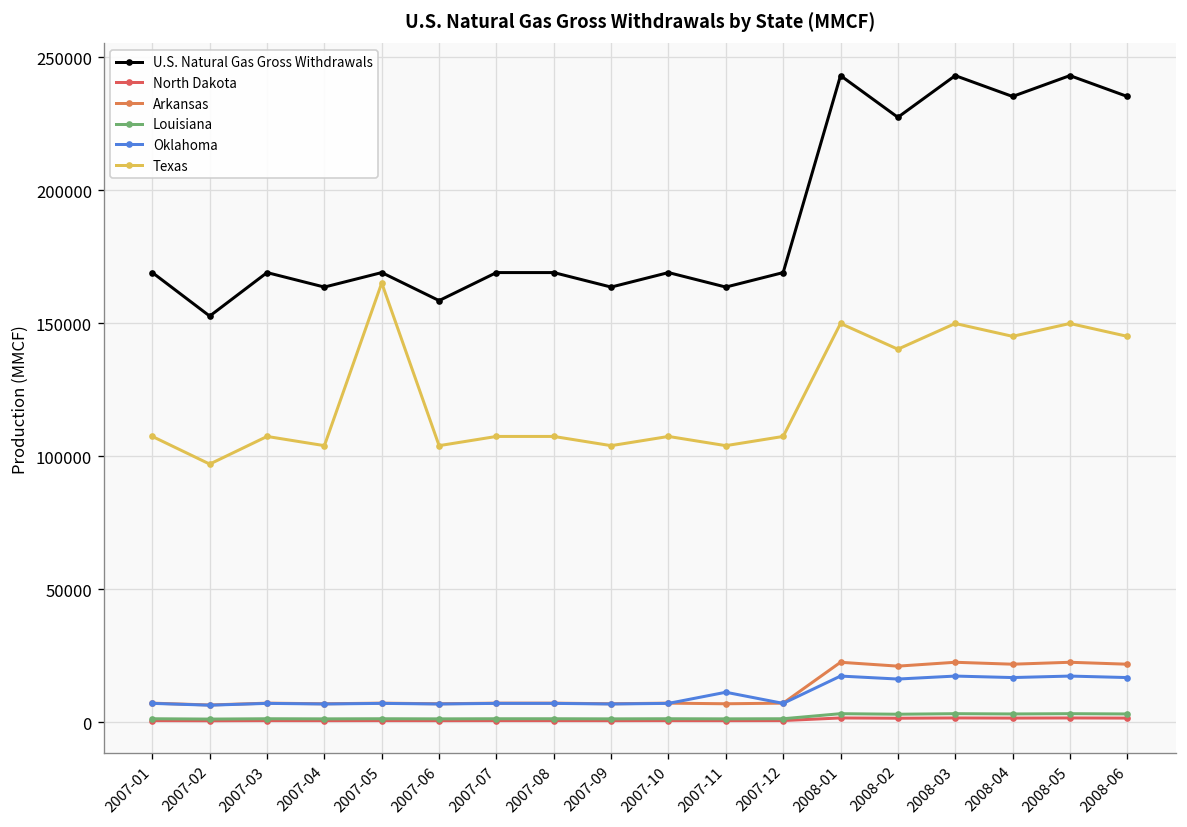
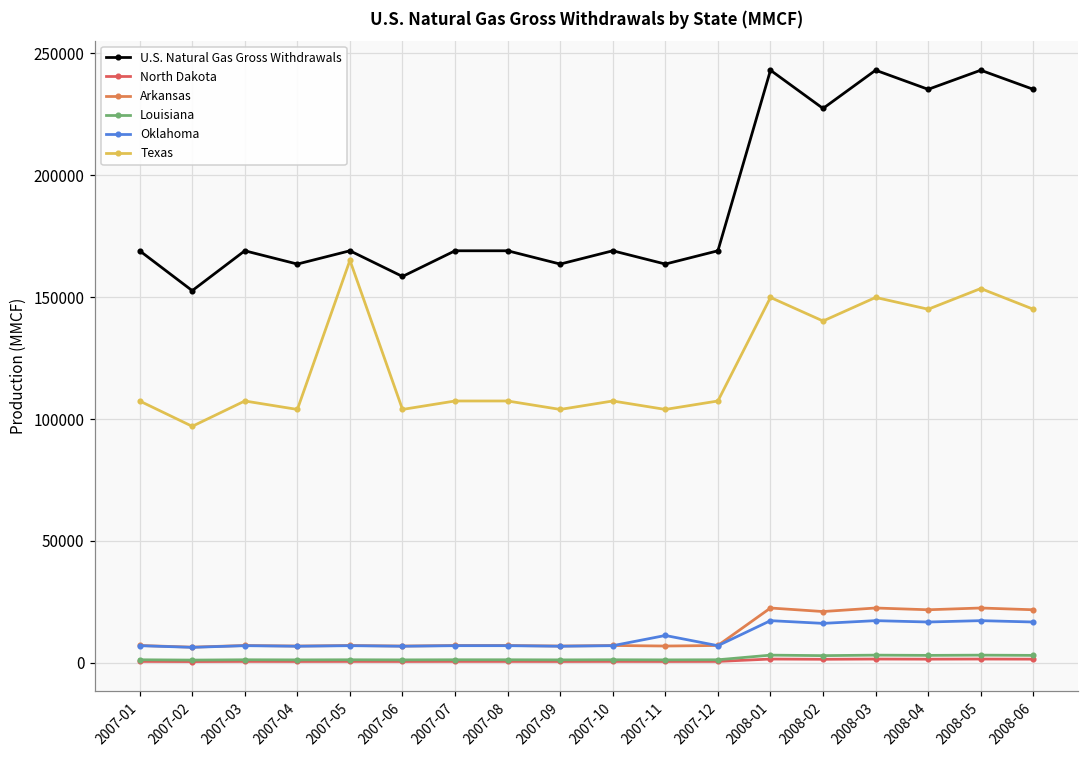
  {
    "U.S. Natural Gas Gross Withdrawals": {
      "2007-01": 169000,
      "2007-02": 153000,
      "2007-03": 169000,
      "2007-04": 164000,
      "2007-05": 169000,
      "2007-06": 158000,
      "2007-07": 169000,
      "2007-08": 169000,
      "2007-09": 164000,
      "2007-10": 169000,
      "2007-11": 164000,
      "2007-12": 169000,
      "2008-01": 243000,
      "2008-02": 227000,
      "2008-03": 243000,
      "2008-04": 235000,
      "2008-05": 243000,
      "2008-06": 235000
    },
    "Louisiana": {
      "2008-01": 3000,
      "2008-02": 3000,
      "2008-03": 3000,
      "2008-04": 3000,
      "2008-05": 3000,
      "2008-06": 3000
    },
    "Oklahoma": {
      "2007-11": 11000,
      "2008-01": 17000,
      "2008-02": 16000,
      "2008-03": 17000,
      "2008-04": 17000,
      "2008-05": 17000,
      "2008-06": 17000
    },
    "Texas": {
      "2007-01": 107000,
      "2007-02": 97000,
      "2007-03": 107000,
      "2007-04": 104000,
      "2007-05": 165000,
      "2007-06": 104000,
      "2007-07": 107000,
      "2007-08": 107000,
      "2007-09": 104000,
      "2007-10": 107000,
      "2007-11": 104000,
      "2007-12": 107000,
      "2008-01": 150000,
      "2008-02": 140000,
      "2008-03": 150000,
      "2008-04": 145000,
-     "2008-05": 150000,
+     "2008-05": 154000,
      "2008-06": 145000
    }
  }
